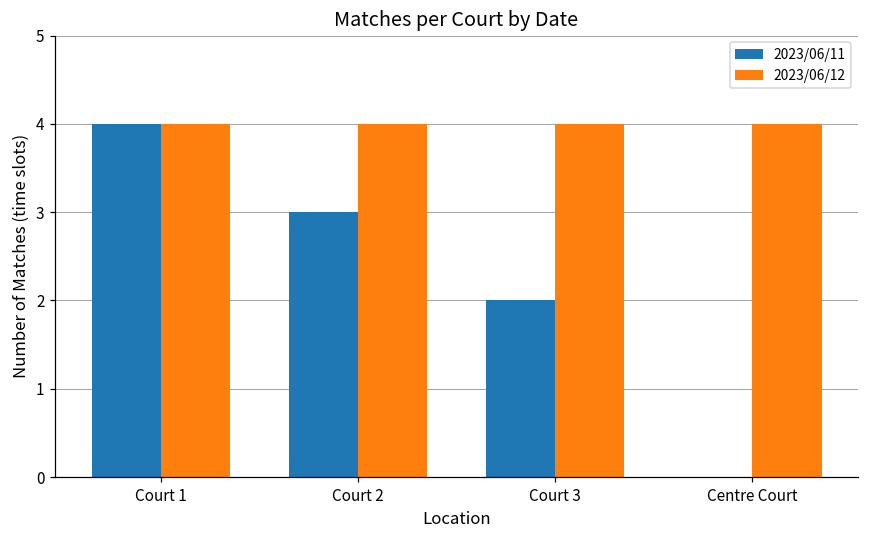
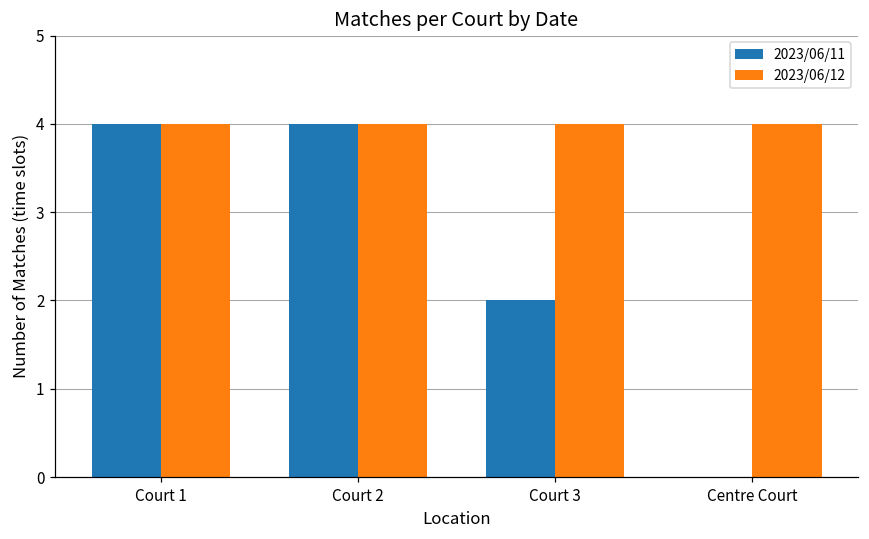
  {
    "2023/06/11": {
      "Court 1": 4,
-     "Court 2": 3,
+     "Court 2": 4,
      "Court 3": 2,
      "Centre Court": 0
    },
    "2023/06/12": {
      "Court 1": 4,
      "Court 2": 4,
      "Court 3": 4,
      "Centre Court": 4
    }
  }
